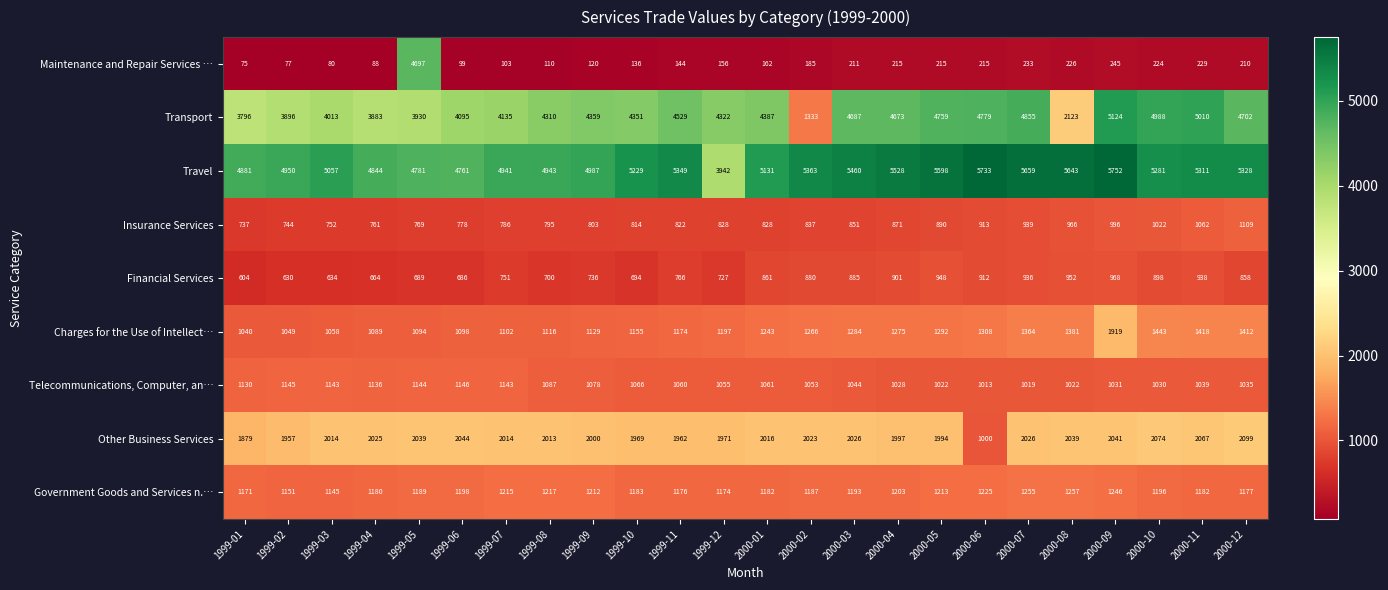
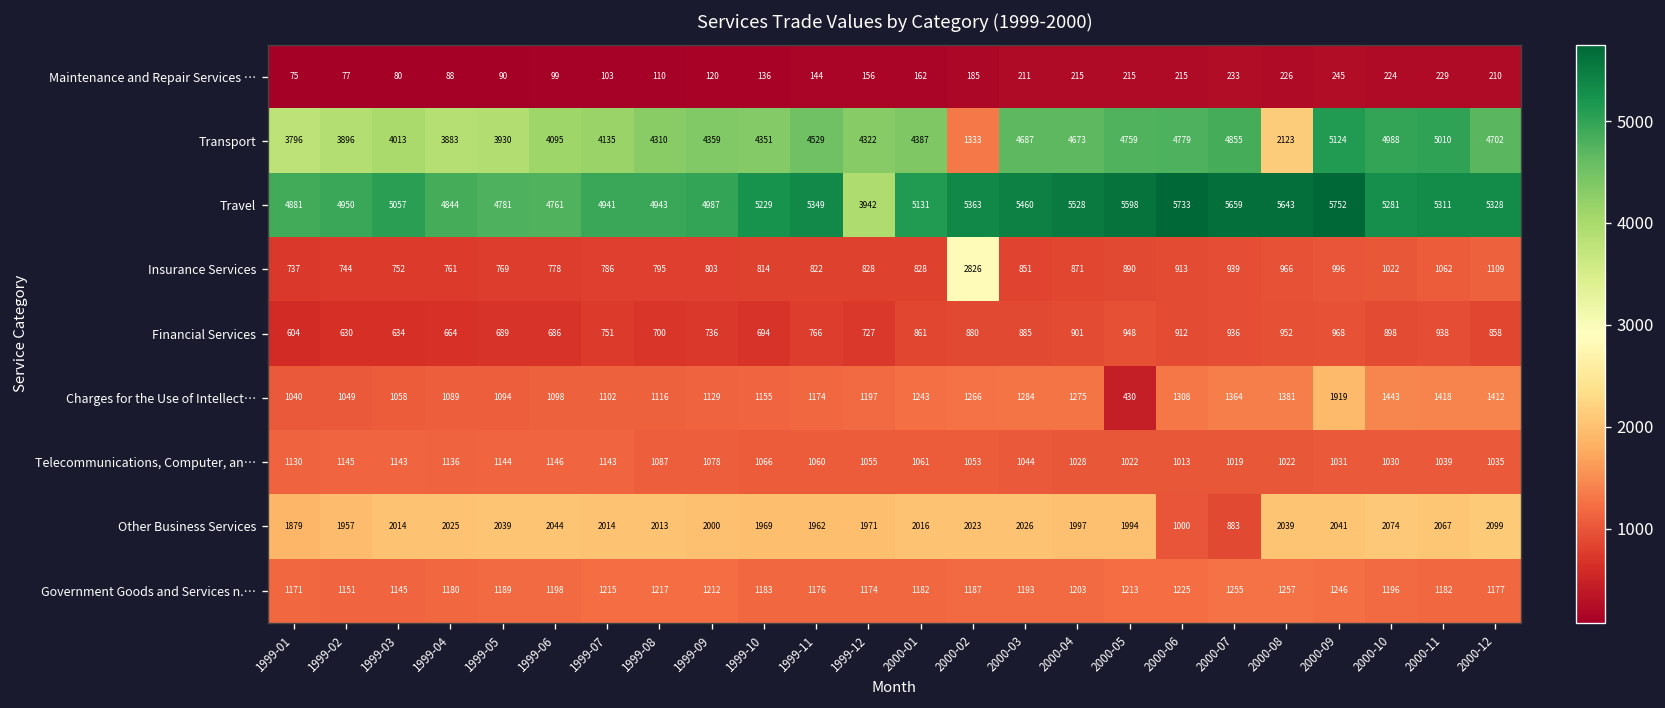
  {
    "Maintenance and Repair Services …": {
      "1999-01": 75,
      "1999-02": 77,
      "1999-03": 80,
      "1999-04": 88,
-     "1999-05": 4697,
+     "1999-05": 90,
      "1999-06": 99,
      "1999-07": 103,
      "1999-08": 110,
      "1999-09": 120,
      "1999-10": 136,
      "1999-11": 144,
      "1999-12": 156,
      "2000-01": 162,
      "2000-02": 185,
      "2000-03": 211,
      "2000-04": 215,
      "2000-05": 215,
      "2000-06": 215,
      "2000-07": 233,
      "2000-08": 226,
      "2000-09": 245,
      "2000-10": 224,
      "2000-11": 229,
      "2000-12": 210
    },
    "Insurance Services": {
      "1999-01": 737,
      "1999-02": 744,
      "1999-03": 752,
      "1999-04": 761,
      "1999-05": 769,
      "1999-06": 778,
      "1999-07": 786,
      "1999-08": 795,
      "1999-09": 803,
      "1999-10": 814,
      "1999-11": 822,
      "1999-12": 828,
      "2000-01": 828,
-     "2000-02": 837,
+     "2000-02": 2826,
      "2000-03": 851,
      "2000-04": 871,
      "2000-05": 890,
      "2000-06": 913,
      "2000-07": 939,
      "2000-08": 966,
      "2000-09": 996,
      "2000-10": 1022,
      "2000-11": 1062,
      "2000-12": 1109
    },
    "Charges for the Use of Intellect…": {
      "1999-01": 1040,
      "1999-02": 1049,
      "1999-03": 1058,
      "1999-04": 1089,
      "1999-05": 1094,
      "1999-06": 1098,
      "1999-07": 1102,
      "1999-08": 1116,
      "1999-09": 1129,
      "1999-10": 1155,
      "1999-11": 1174,
      "1999-12": 1197,
      "2000-01": 1243,
      "2000-02": 1266,
      "2000-03": 1284,
      "2000-04": 1275,
-     "2000-05": 1292,
+     "2000-05": 430,
      "2000-06": 1308,
      "2000-07": 1364,
      "2000-08": 1381,
      "2000-09": 1919,
      "2000-10": 1443,
      "2000-11": 1418,
      "2000-12": 1412
    },
    "Other Business Services": {
      "1999-01": 1879,
      "1999-02": 1957,
      "1999-03": 2014,
      "1999-04": 2025,
      "1999-05": 2039,
      "1999-06": 2044,
      "1999-07": 2014,
      "1999-08": 2013,
      "1999-09": 2000,
      "1999-10": 1969,
      "1999-11": 1962,
      "1999-12": 1971,
      "2000-01": 2016,
      "2000-02": 2023,
      "2000-03": 2026,
      "2000-04": 1997,
      "2000-05": 1994,
      "2000-06": 1000,
-     "2000-07": 2026,
+     "2000-07": 883,
      "2000-08": 2039,
      "2000-09": 2041,
      "2000-10": 2074,
      "2000-11": 2067,
      "2000-12": 2099
    }
  }
